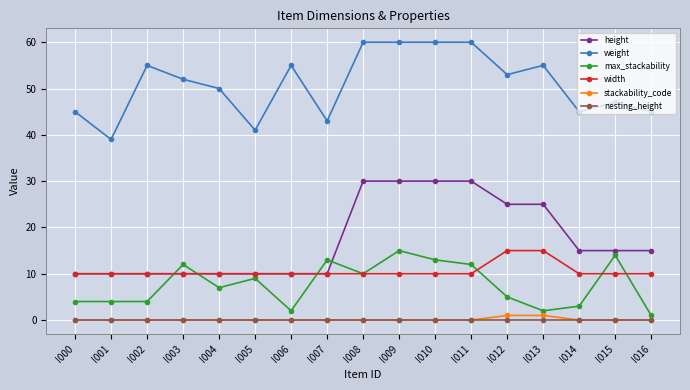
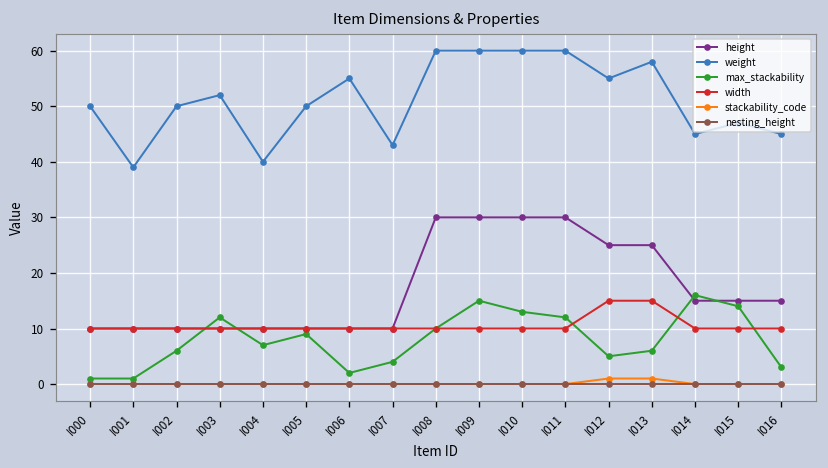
  {
    "height": {
      "I008": 30,
      "I009": 30,
      "I010": 30,
      "I011": 30,
      "I012": 25,
      "I013": 25,
      "I014": 15,
      "I015": 15,
      "I016": 15
    },
    "weight": {
-     "I000": 45,
+     "I000": 50,
      "I001": 39,
-     "I002": 55,
+     "I002": 50,
      "I003": 52,
-     "I004": 50,
-     "I005": 41,
+     "I004": 40,
+     "I005": 50,
      "I006": 55,
      "I007": 43,
      "I008": 60,
      "I009": 60,
      "I010": 60,
      "I011": 60,
-     "I012": 53,
-     "I013": 55
+     "I012": 55,
+     "I013": 58
    },
    "max_stackability": {
-     "I000": 4,
-     "I001": 4,
-     "I002": 4,
+     "I000": 1,
+     "I001": 1,
+     "I002": 6,
      "I003": 12,
      "I004": 7,
      "I005": 9,
      "I006": 2,
-     "I007": 13,
+     "I007": 4,
      "I009": 15,
      "I010": 13,
      "I011": 12,
      "I012": 5,
-     "I013": 2,
-     "I014": 3,
+     "I013": 6,
+     "I014": 16,
      "I015": 14,
-     "I016": 1
+     "I016": 3
    },
    "width": {
      "I009": 10,
      "I010": 10,
      "I011": 10,
      "I012": 15,
      "I013": 15,
      "I014": 10,
      "I015": 10,
      "I016": 10
    },
    "stackability_code": {
      "I012": 1,
      "I013": 1
    },
    "nesting_height": {
      "I012": 0,
      "I013": 0
    }
  }
